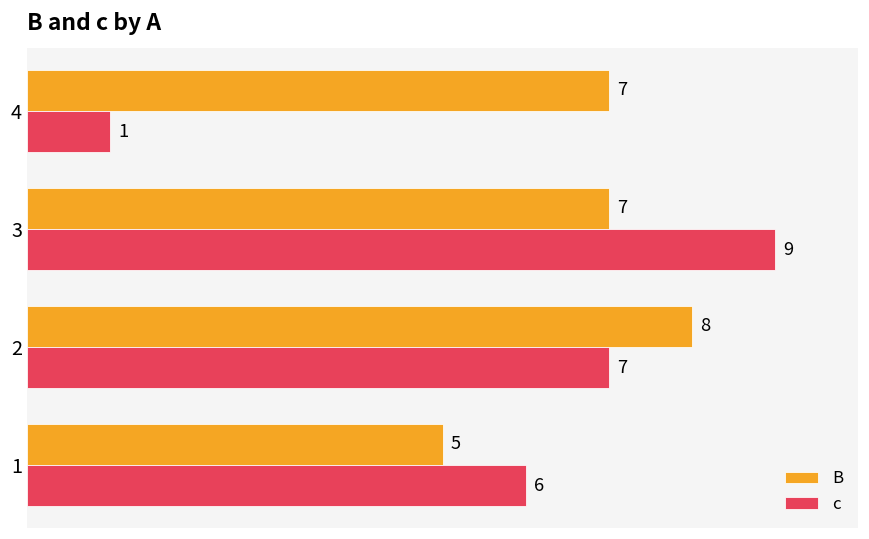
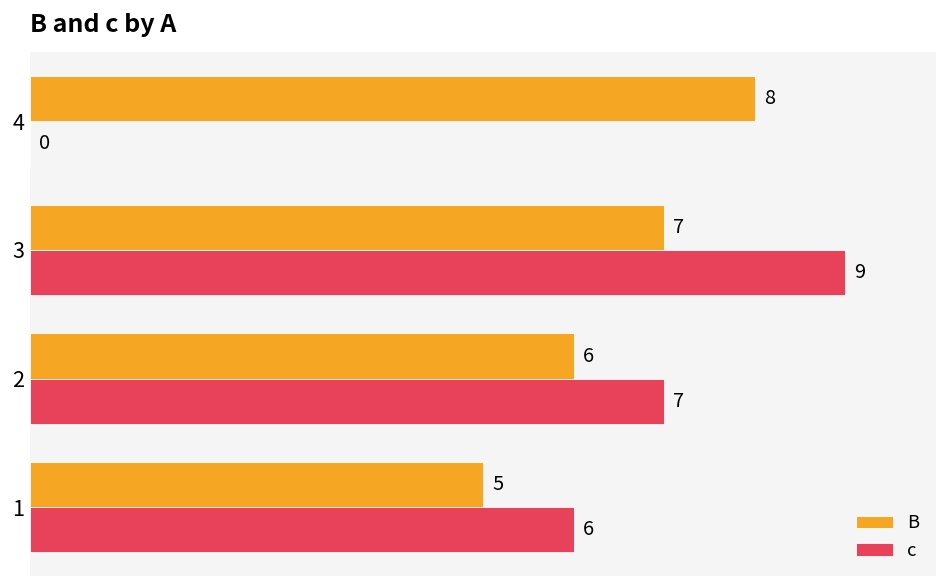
  {
    "B": {
-     "4": 7,
+     "4": 8,
      "3": 7,
-     "2": 8,
+     "2": 6,
      "1": 5
    },
    "c": {
-     "4": 1,
+     "4": 0,
      "3": 9,
      "2": 7,
      "1": 6
    }
  }
